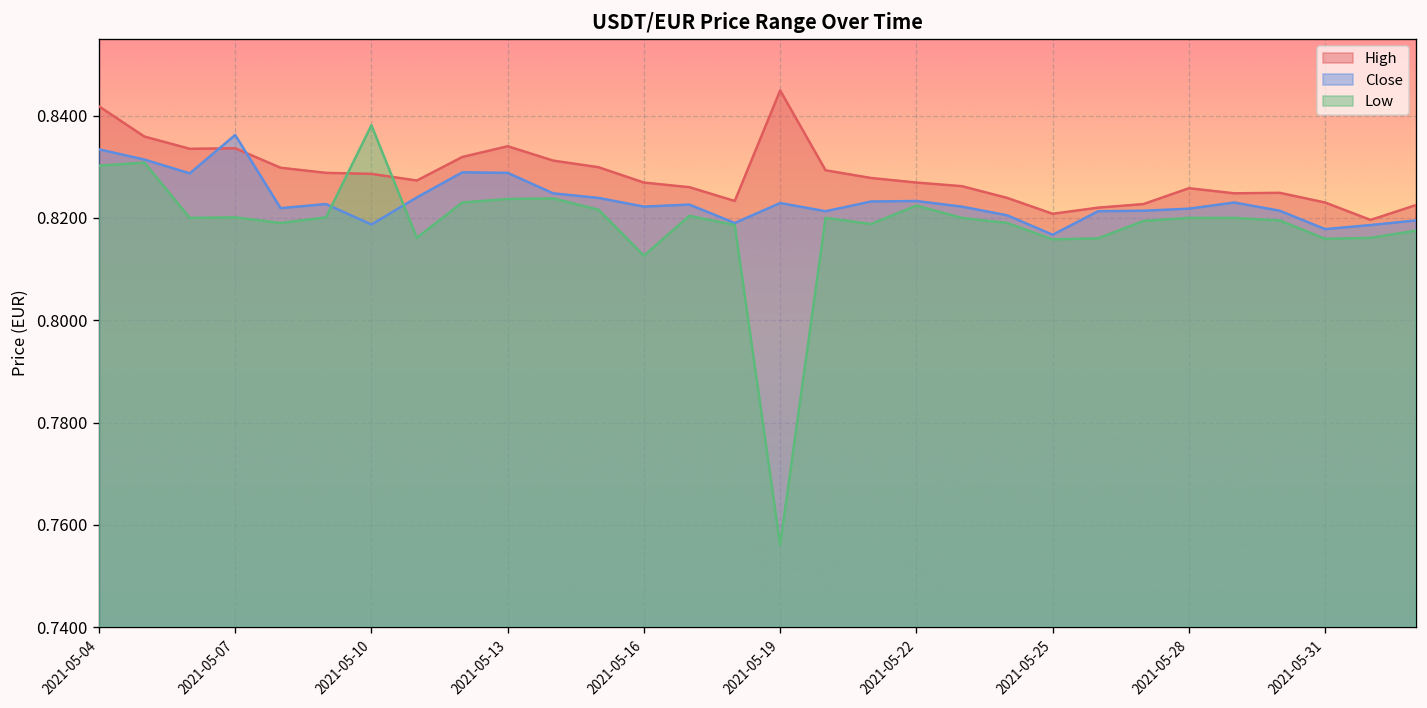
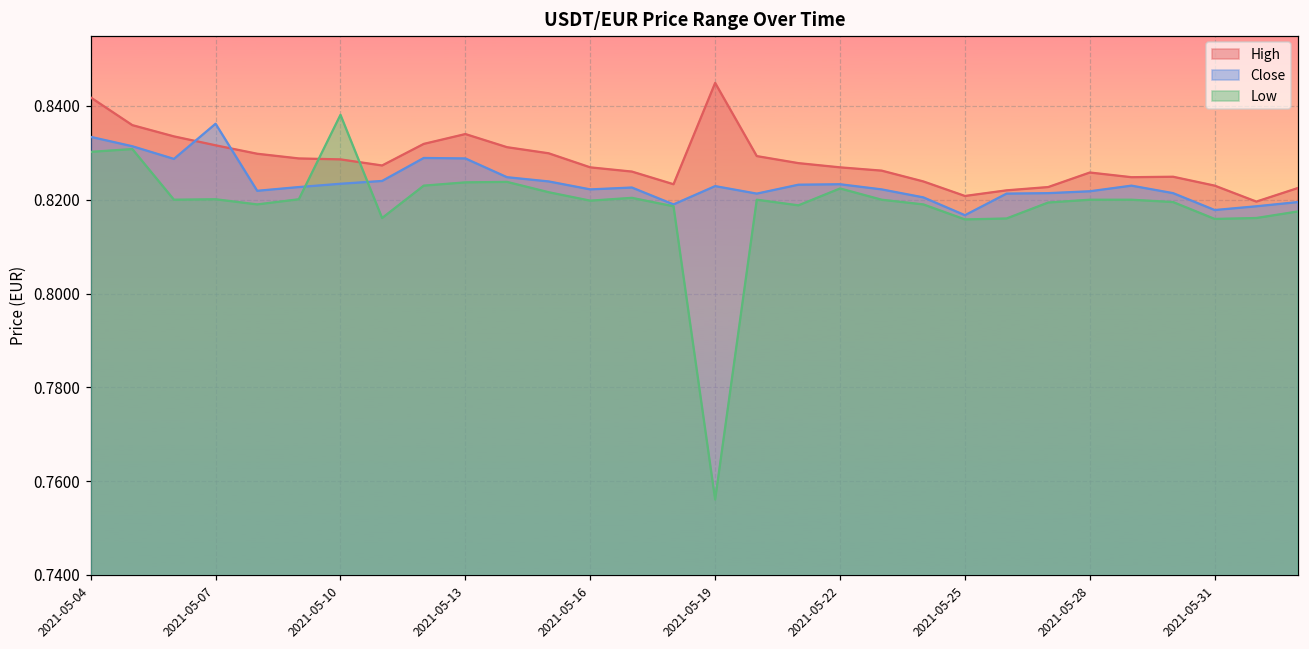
  {
    "High": {
      "2021-05-04": 0.842,
-     "2021-05-07": 0.834,
+     "2021-05-07": 0.832,
      "2021-05-10": 0.829,
      "2021-05-13": 0.834,
      "2021-05-16": 0.827,
      "2021-05-19": 0.845,
      "2021-05-22": 0.827,
      "2021-05-25": 0.821,
      "2021-05-28": 0.826,
      "2021-05-31": 0.823
    },
    "Close": {
      "2021-05-04": 0.833,
      "2021-05-07": 0.836,
-     "2021-05-10": 0.819,
+     "2021-05-10": 0.823,
      "2021-05-13": 0.829,
      "2021-05-16": 0.822,
      "2021-05-19": 0.823,
      "2021-05-22": 0.823,
      "2021-05-25": 0.817,
      "2021-05-28": 0.822,
      "2021-05-31": 0.818
    },
    "Low": {
      "2021-05-04": 0.830,
      "2021-05-07": 0.820,
      "2021-05-10": 0.838,
      "2021-05-13": 0.824,
-     "2021-05-16": 0.813,
+     "2021-05-16": 0.820,
      "2021-05-19": 0.756,
      "2021-05-22": 0.822,
      "2021-05-25": 0.816,
      "2021-05-28": 0.820,
      "2021-05-31": 0.816
    }
  }
